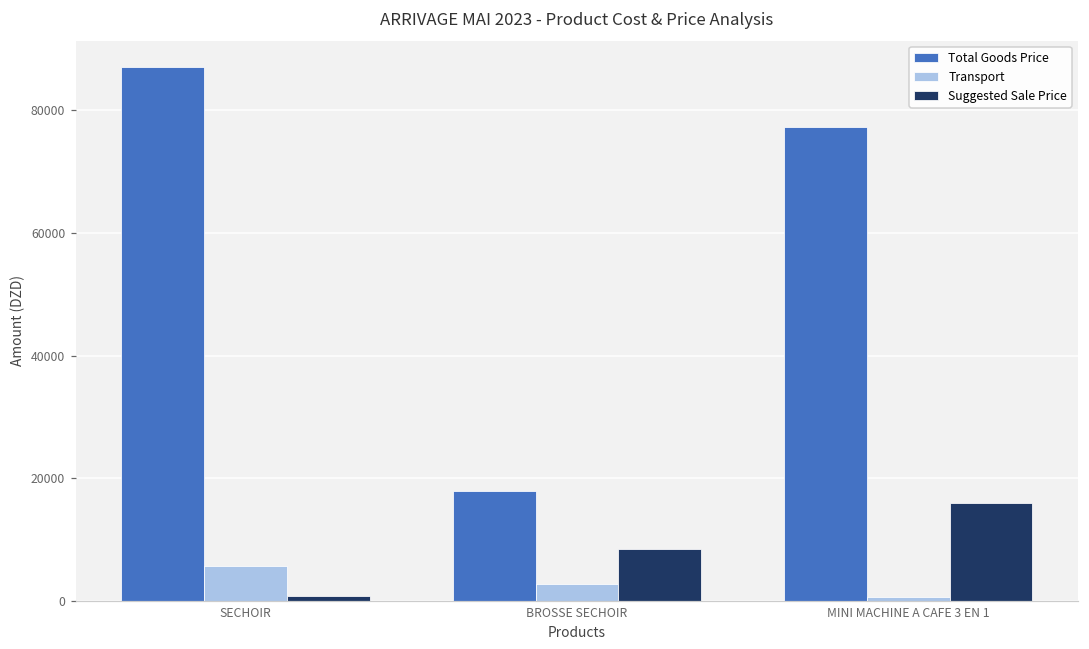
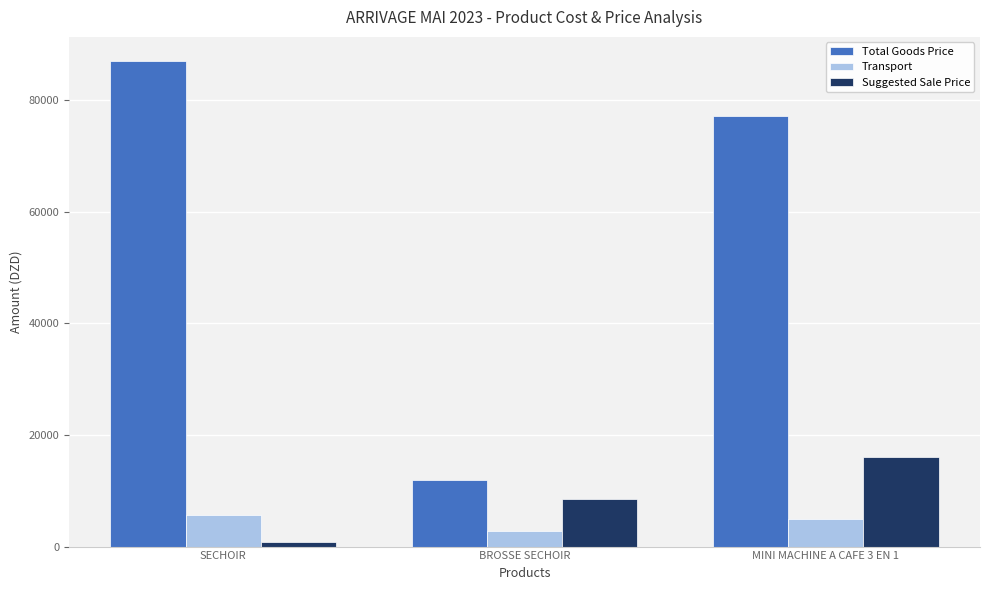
  {
    "Total Goods Price": {
      "SECHOIR": 87000,
-     "BROSSE SECHOIR": 18000,
+     "BROSSE SECHOIR": 12000,
      "MINI MACHINE A CAFE 3 EN 1": 77000
    },
    "Transport": {
      "SECHOIR": 6000,
      "BROSSE SECHOIR": 3000,
-     "MINI MACHINE A CAFE 3 EN 1": 1000
+     "MINI MACHINE A CAFE 3 EN 1": 5000
    },
    "Suggested Sale Price": {
      "SECHOIR": 1000,
      "BROSSE SECHOIR": 9000,
      "MINI MACHINE A CAFE 3 EN 1": 16000
    }
  }
